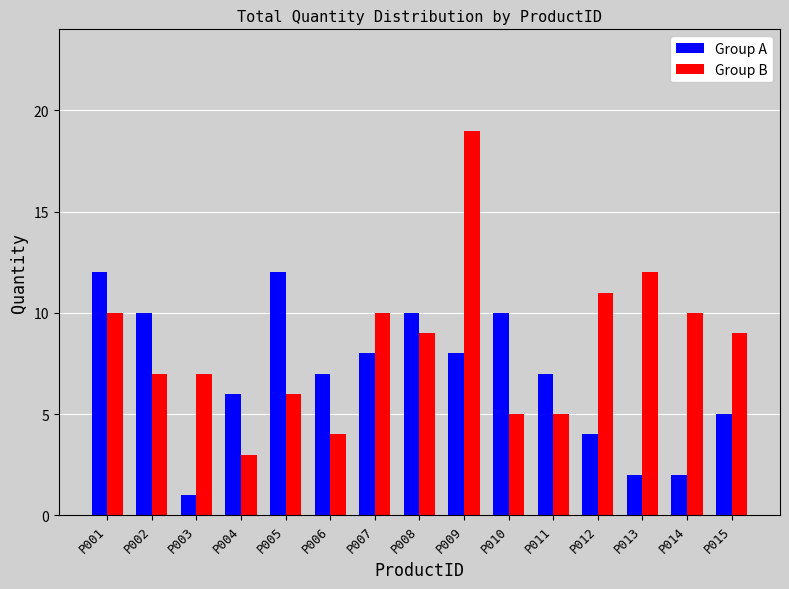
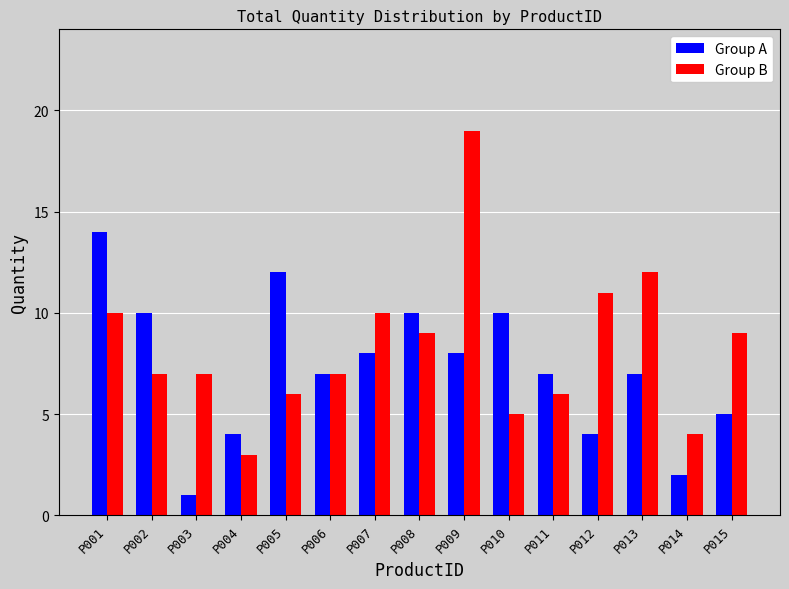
  {
    "Group A": {
-     "P001": 12,
+     "P001": 14,
      "P002": 10,
      "P003": 1,
-     "P004": 6,
+     "P004": 4,
      "P005": 12,
      "P006": 7,
      "P007": 8,
      "P008": 10,
      "P009": 8,
      "P010": 10,
      "P011": 7,
      "P012": 4,
-     "P013": 2,
+     "P013": 7,
      "P014": 2,
      "P015": 5
    },
    "Group B": {
      "P001": 10,
      "P002": 7,
      "P003": 7,
      "P004": 3,
      "P005": 6,
-     "P006": 4,
+     "P006": 7,
      "P007": 10,
      "P008": 9,
      "P009": 19,
      "P010": 5,
-     "P011": 5,
+     "P011": 6,
      "P012": 11,
      "P013": 12,
-     "P014": 10,
+     "P014": 4,
      "P015": 9
    }
  }
